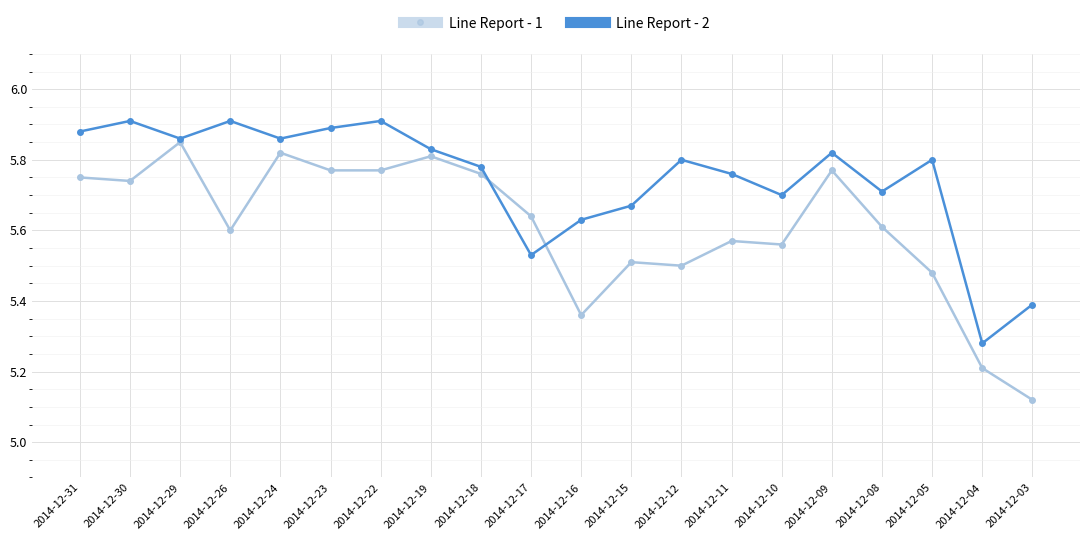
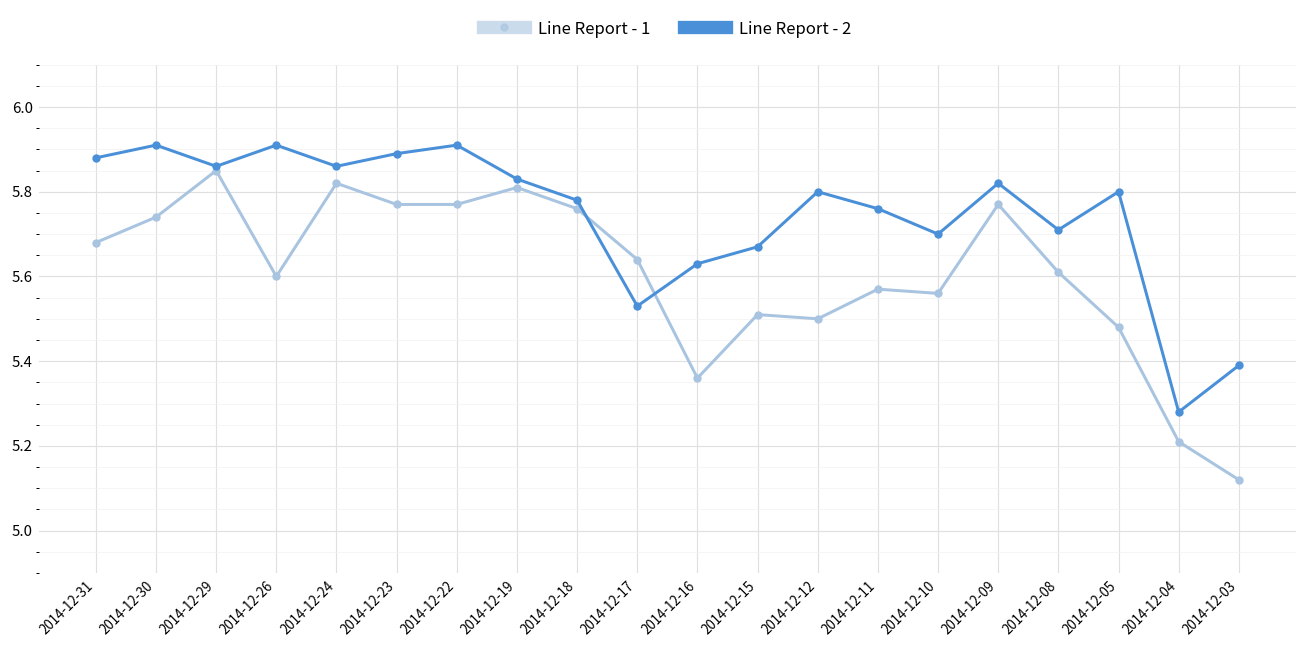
  {
    "Line Report - 1": {
-     "2014-12-31": 5.75,
+     "2014-12-31": 5.68,
      "2014-12-30": 5.74,
      "2014-12-29": 5.85,
      "2014-12-26": 5.60,
      "2014-12-24": 5.82,
      "2014-12-23": 5.77,
      "2014-12-22": 5.77,
      "2014-12-19": 5.81,
      "2014-12-18": 5.76,
      "2014-12-17": 5.64,
      "2014-12-16": 5.36,
      "2014-12-15": 5.51,
      "2014-12-12": 5.50,
      "2014-12-11": 5.57,
      "2014-12-10": 5.56,
      "2014-12-09": 5.77,
      "2014-12-08": 5.61,
      "2014-12-05": 5.48,
      "2014-12-04": 5.21,
      "2014-12-03": 5.12
    },
    "Line Report - 2": {
      "2014-12-31": 5.88,
      "2014-12-30": 5.91,
      "2014-12-29": 5.86,
      "2014-12-26": 5.91,
      "2014-12-24": 5.86,
      "2014-12-23": 5.89,
      "2014-12-22": 5.91,
      "2014-12-19": 5.83,
      "2014-12-18": 5.78,
      "2014-12-17": 5.53,
      "2014-12-16": 5.63,
      "2014-12-15": 5.67,
      "2014-12-12": 5.80,
      "2014-12-11": 5.76,
      "2014-12-10": 5.70,
      "2014-12-09": 5.82,
      "2014-12-08": 5.71,
      "2014-12-05": 5.80,
      "2014-12-04": 5.28,
      "2014-12-03": 5.39
    }
  }
